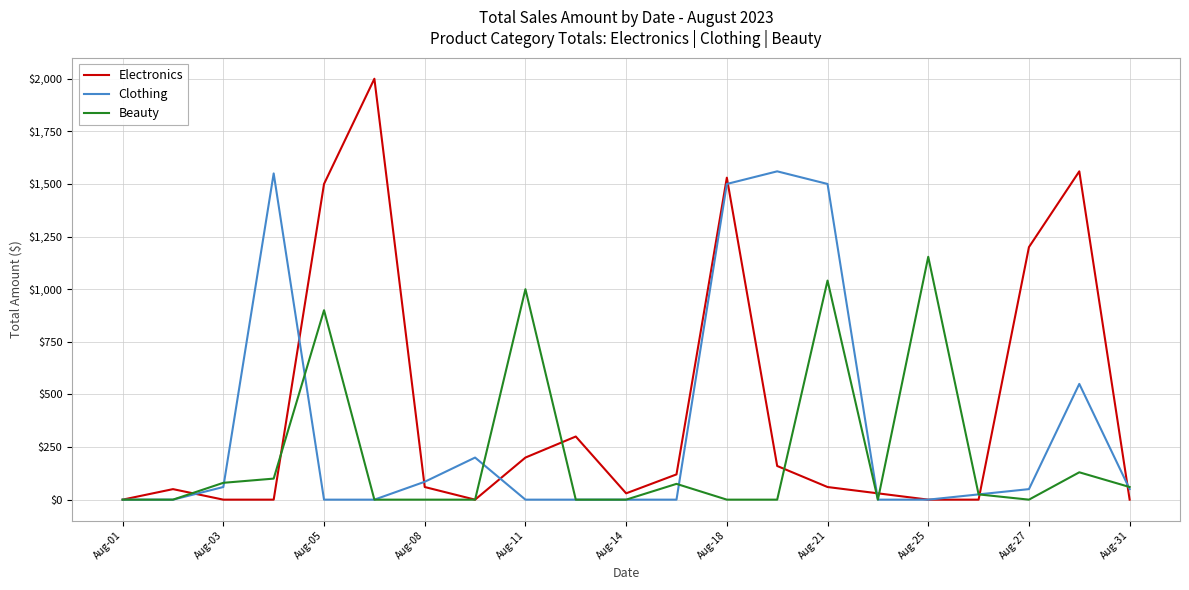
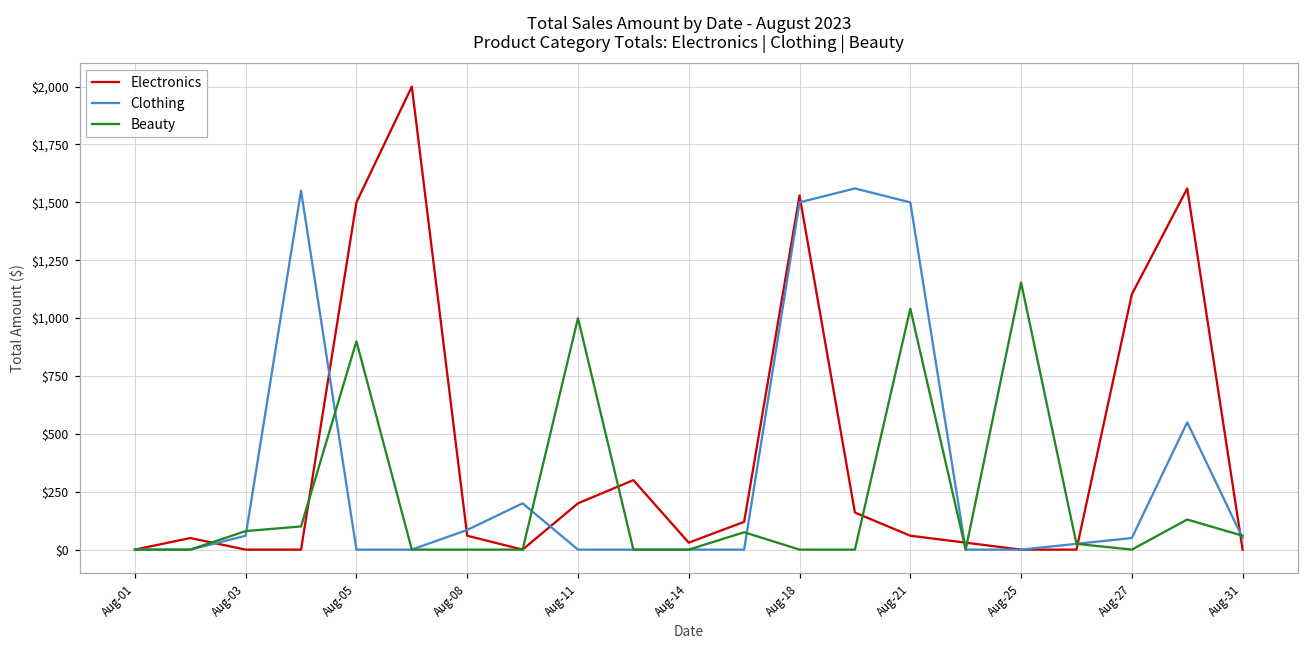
  {
    "Electronics": {
      "Aug-03": "$0",
      "Aug-05": "$1,500",
      "Aug-08": "$60",
      "Aug-11": "$200",
      "Aug-14": "$30",
      "Aug-18": "$1,530",
      "Aug-21": "$60",
-     "Aug-27": "$1,200",
+     "Aug-27": "$1,100",
      "Aug-31": "$0"
    },
    "Clothing": {
      "Aug-03": "$60",
      "Aug-05": "$0",
      "Aug-08": "$90",
      "Aug-11": "$0",
      "Aug-18": "$1,500",
      "Aug-21": "$1,500",
      "Aug-27": "$50"
    },
    "Beauty": {
      "Aug-03": "$80",
      "Aug-05": "$900",
      "Aug-08": "$0",
      "Aug-11": "$1,000",
      "Aug-18": "$0",
      "Aug-21": "$1,040",
      "Aug-25": "$1,150",
      "Aug-27": "$0"
    }
  }
